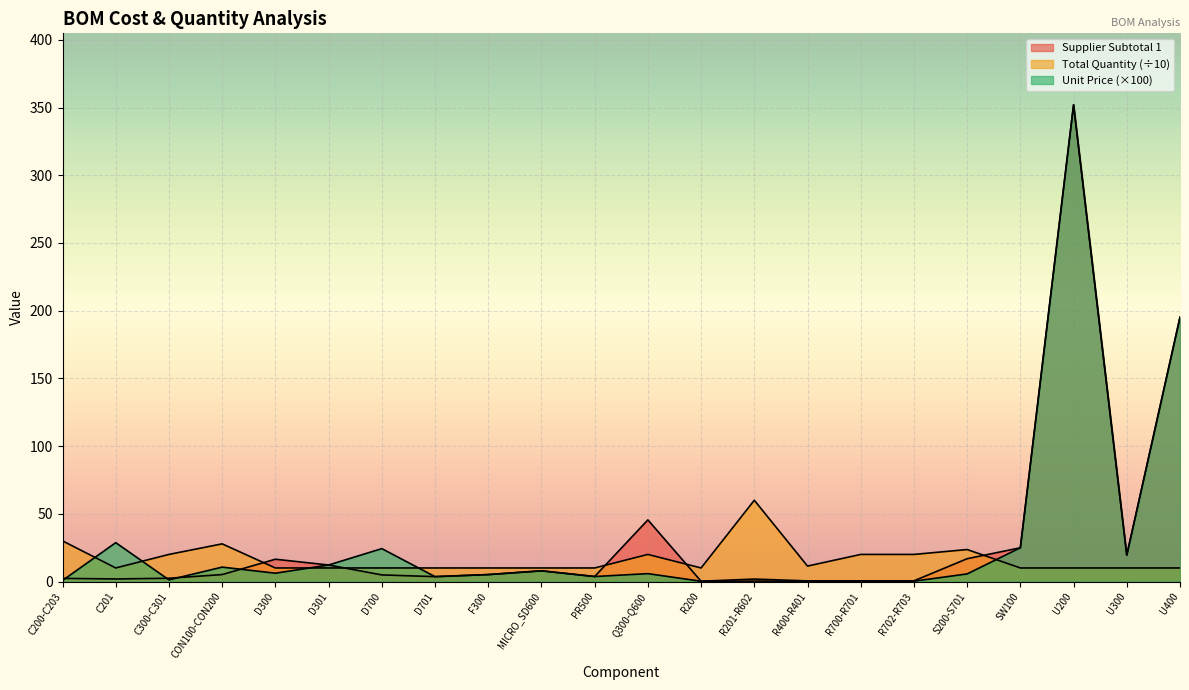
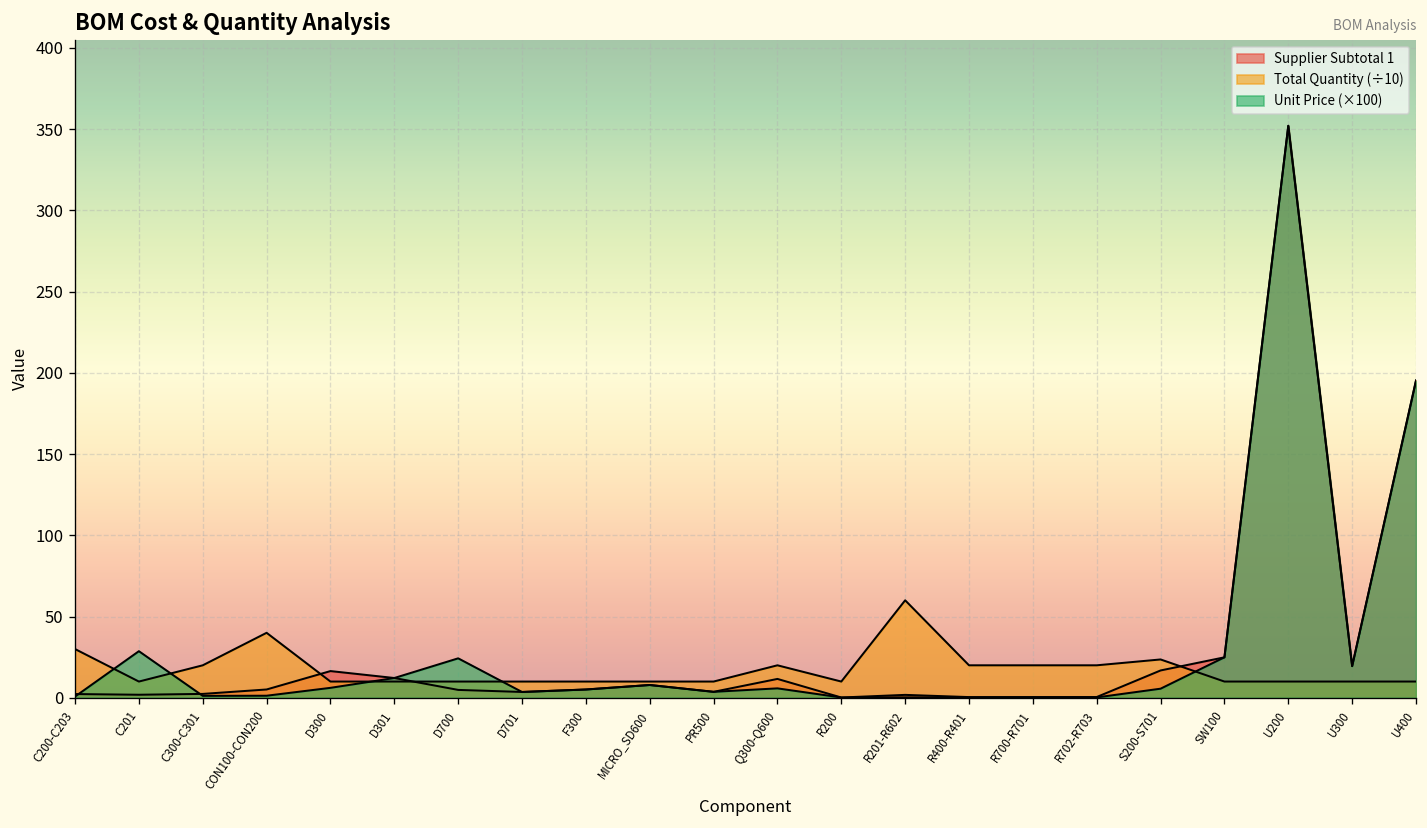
  {
    "Supplier Subtotal 1": {
      "C201": 2,
      "CON100-CON200": 5,
      "D300": 16,
      "D700": 5,
-     "Q300-Q600": 46,
+     "Q300-Q600": 12,
      "S200-S701": 17
    },
    "Total Quantity (÷10)": {
      "C200-C203": 30,
      "C201": 10,
      "C300-C301": 20,
-     "CON100-CON200": 28,
+     "CON100-CON200": 40,
      "D300": 10,
      "D301": 10,
      "D700": 10,
      "D701": 10,
      "F300": 10,
      "MICRO_SD600": 10,
      "PR500": 10,
      "Q300-Q600": 20,
      "R200": 10,
      "R201-R602": 60,
-     "R400-R401": 11,
+     "R400-R401": 20,
      "R700-R701": 20,
      "R702-R703": 20,
      "S200-S701": 24,
      "SW100": 10,
      "U200": 10,
      "U300": 10,
      "U400": 10
    },
    "Unit Price (×100)": {
      "C201": 29,
-     "CON100-CON200": 11,
+     "CON100-CON200": 1,
      "D300": 6,
      "D700": 24,
      "Q300-Q600": 6,
      "S200-S701": 6
    }
  }
